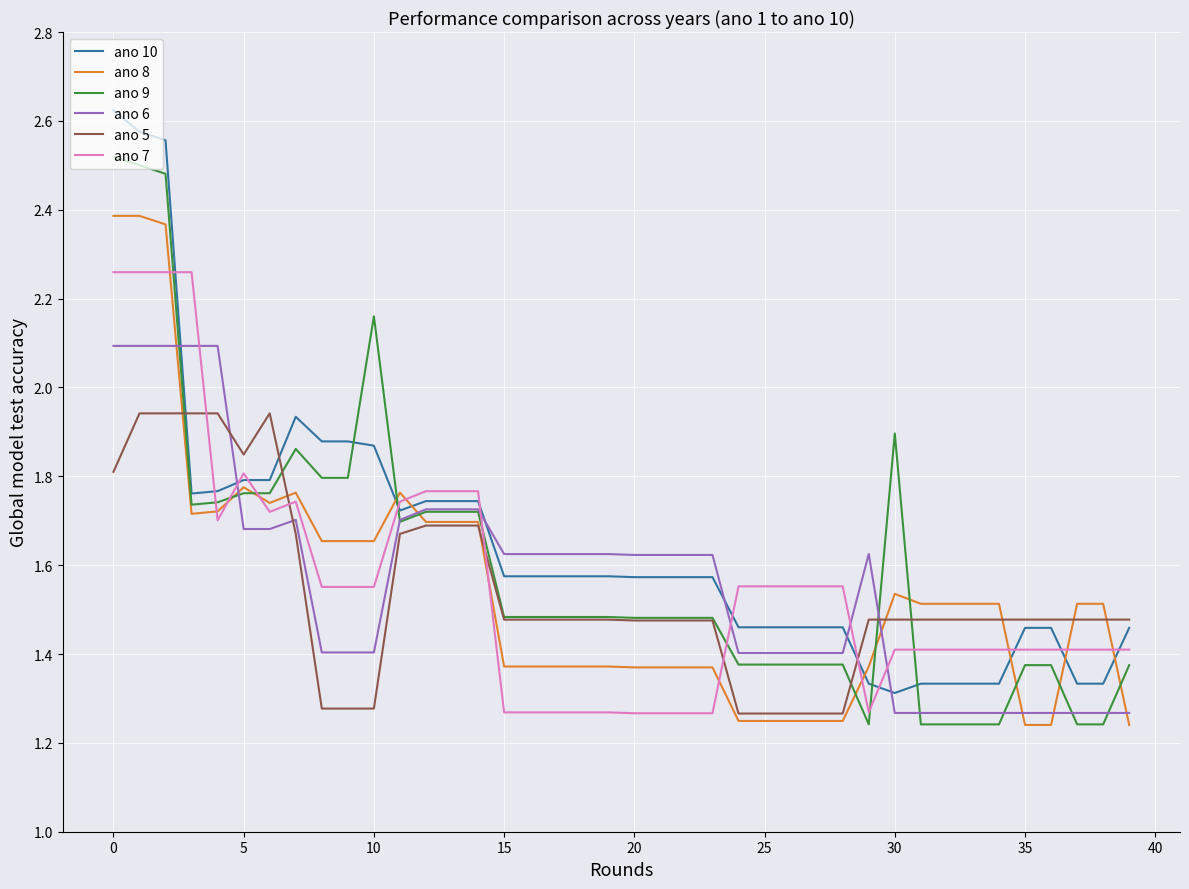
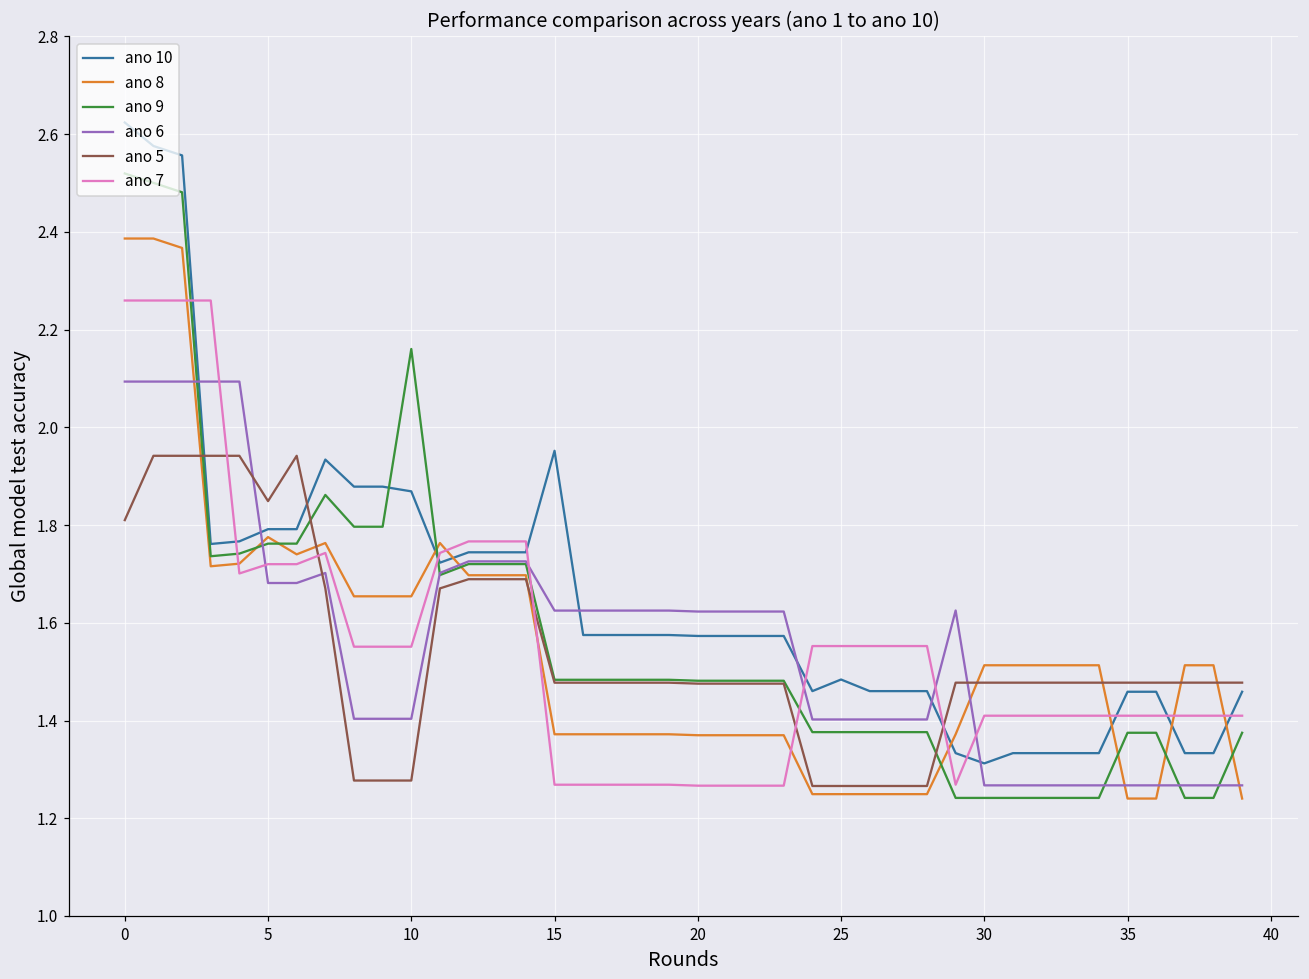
  {
    "ano 10": {
      "5": 1.79,
      "10": 1.87,
-     "15": 1.57,
+     "15": 1.95,
      "20": 1.57,
-     "25": 1.46,
+     "25": 1.48,
      "30": 1.31,
      "35": 1.46
    },
    "ano 8": {
      "0": 2.39,
      "5": 1.78,
      "10": 1.65,
      "15": 1.37,
      "20": 1.37,
      "25": 1.25,
-     "30": 1.54,
+     "30": 1.51,
      "35": 1.24
    },
    "ano 9": {
      "5": 1.76,
      "10": 2.16,
      "15": 1.48,
      "20": 1.48,
      "25": 1.38,
-     "30": 1.90,
+     "30": 1.24,
      "35": 1.37
    },
    "ano 6": {
      "0": 2.09,
      "5": 1.68,
      "10": 1.40,
      "15": 1.62,
      "20": 1.62,
      "25": 1.40,
      "30": 1.27,
      "35": 1.27
    },
    "ano 5": {
      "0": 1.81,
      "5": 1.85,
      "10": 1.28,
      "15": 1.48,
      "20": 1.48,
      "25": 1.27,
      "30": 1.48,
      "35": 1.48
    },
    "ano 7": {
      "0": 2.26,
-     "5": 1.81,
+     "5": 1.72,
      "10": 1.55,
      "15": 1.27,
      "20": 1.27,
      "25": 1.55,
      "30": 1.41,
      "35": 1.41
    }
  }
